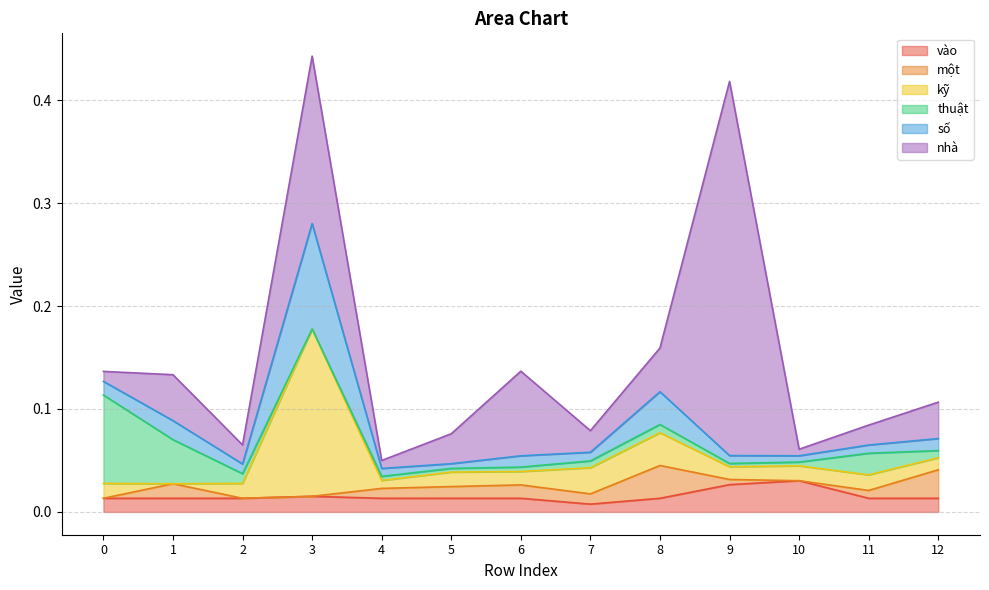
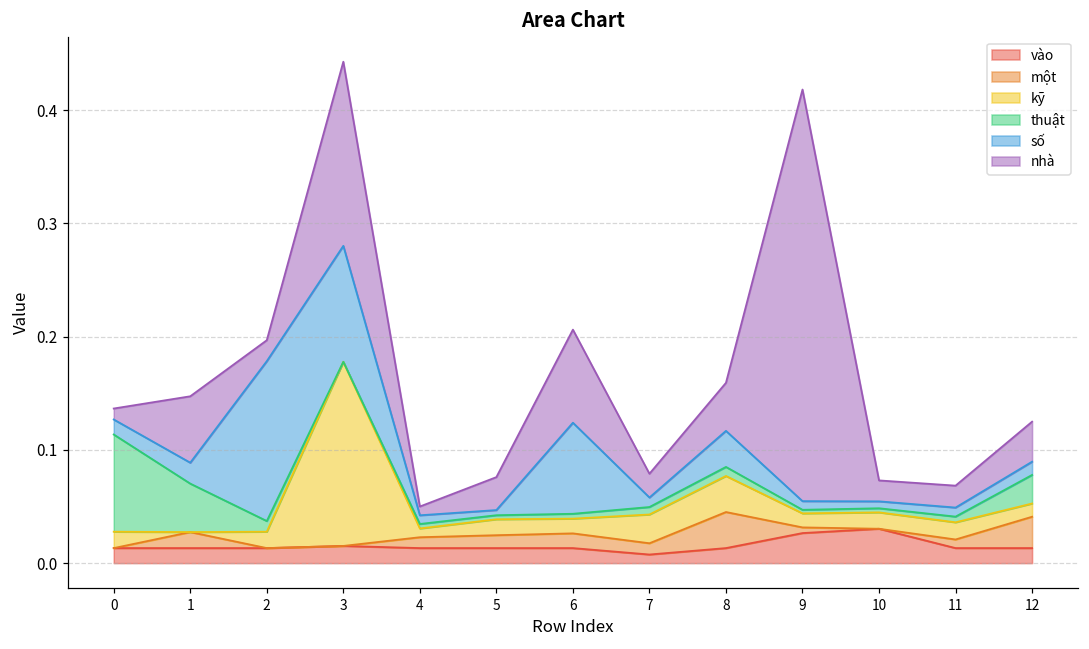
  {
    "thuật": {
      "0": 0.086,
      "1": 0.043,
      "2": 0.009,
      "4": 0.004,
      "5": 0.004,
      "6": 0.004,
      "7": 0.007,
      "8": 0.008,
      "9": 0.003,
      "10": 0.004,
-     "11": 0.021,
-     "12": 0.007
+     "11": 0.005,
+     "12": 0.025
    },
    "số": {
      "0": 0.013,
      "1": 0.018,
-     "2": 0.009,
+     "2": 0.141,
      "3": 0.102,
      "4": 0.008,
      "5": 0.005,
-     "6": 0.011,
+     "6": 0.080,
      "7": 0.008,
      "8": 0.032,
      "9": 0.008,
      "10": 0.006,
      "11": 0.008,
      "12": 0.012
    },
    "nhà": {
      "0": 0.010,
-     "1": 0.045,
+     "1": 0.059,
      "2": 0.018,
      "3": 0.163,
      "4": 0.008,
      "5": 0.029,
      "6": 0.082,
      "7": 0.021,
      "8": 0.042,
      "9": 0.363,
-     "10": 0.006,
+     "10": 0.018,
      "11": 0.019,
      "12": 0.035
    }
  }
